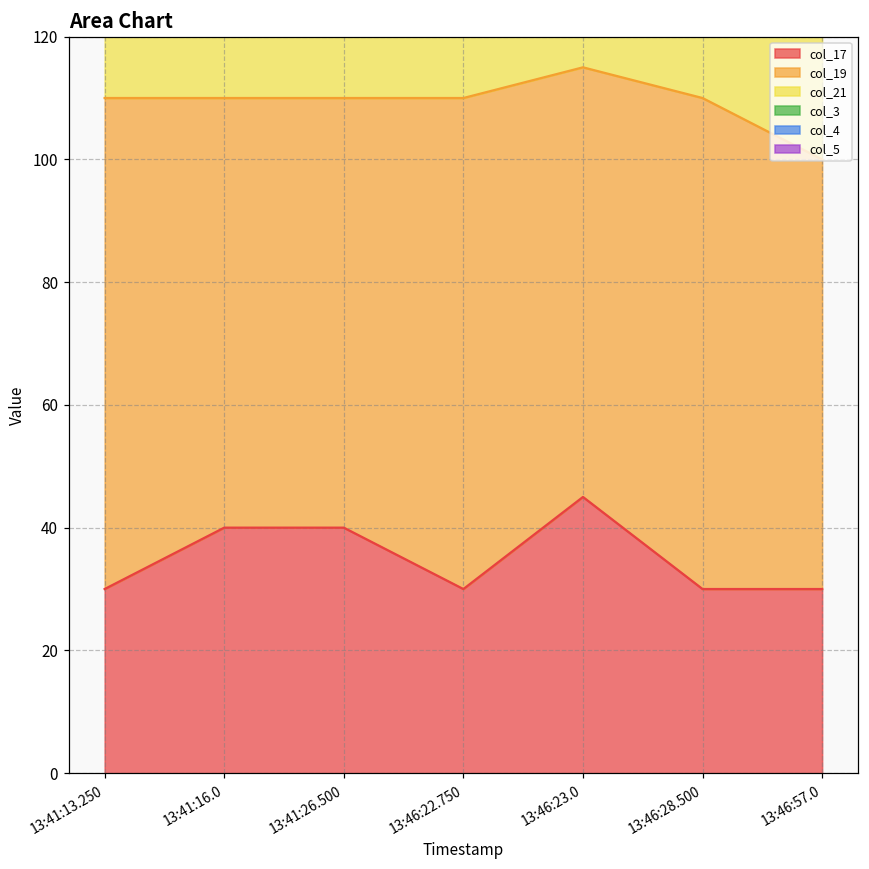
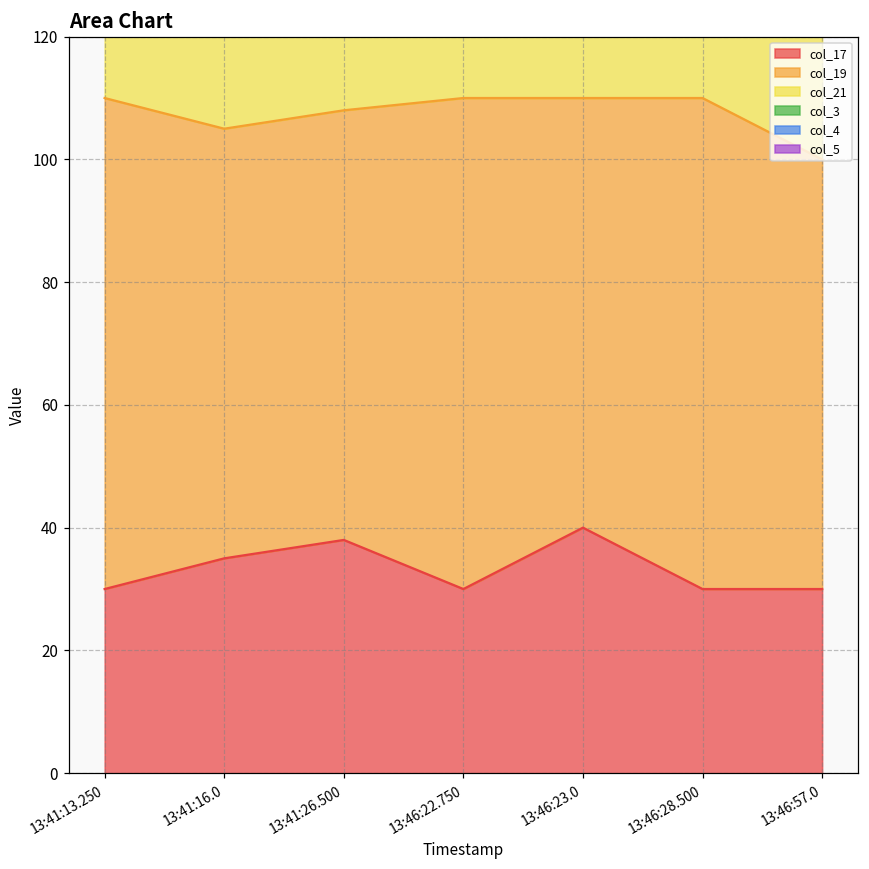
  {
    "col_17": {
      "13:41:13.250": 30,
-     "13:41:16.0": 40,
-     "13:41:26.500": 40,
+     "13:41:16.0": 35,
+     "13:41:26.500": 38,
      "13:46:22.750": 30,
-     "13:46:23.0": 45,
+     "13:46:23.0": 40,
      "13:46:28.500": 30,
      "13:46:57.0": 30
    },
    "col_19": {
      "13:41:13.250": 80,
      "13:41:16.0": 70,
      "13:41:26.500": 70,
      "13:46:22.750": 80,
      "13:46:23.0": 70,
      "13:46:28.500": 80,
      "13:46:57.0": 70
    }
  }
